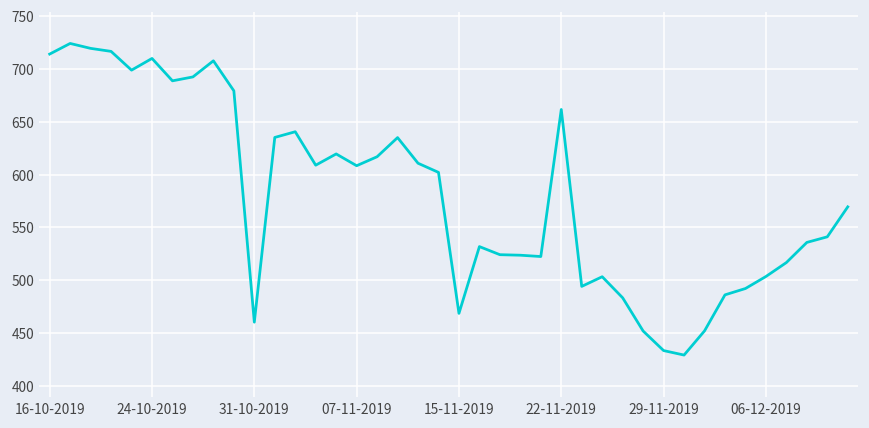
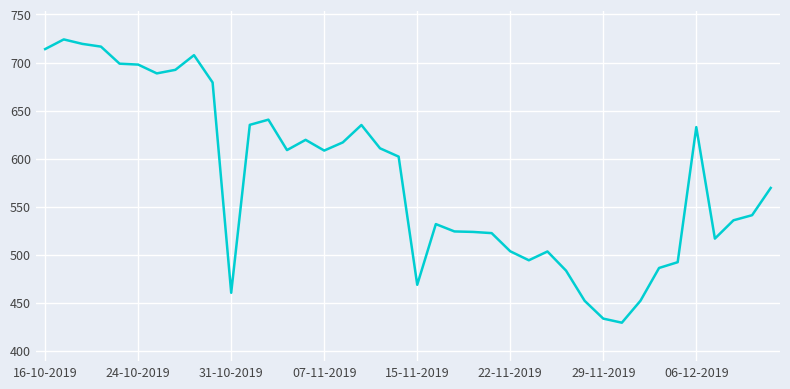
  {
    "16-10-2019": 710,
-   "24-10-2019": 710,
+   "24-10-2019": 700,
    "31-10-2019": 460,
    "07-11-2019": 610,
    "15-11-2019": 470,
-   "22-11-2019": 660,
+   "22-11-2019": 500,
    "29-11-2019": 430,
-   "06-12-2019": 500
+   "06-12-2019": 630
  }
